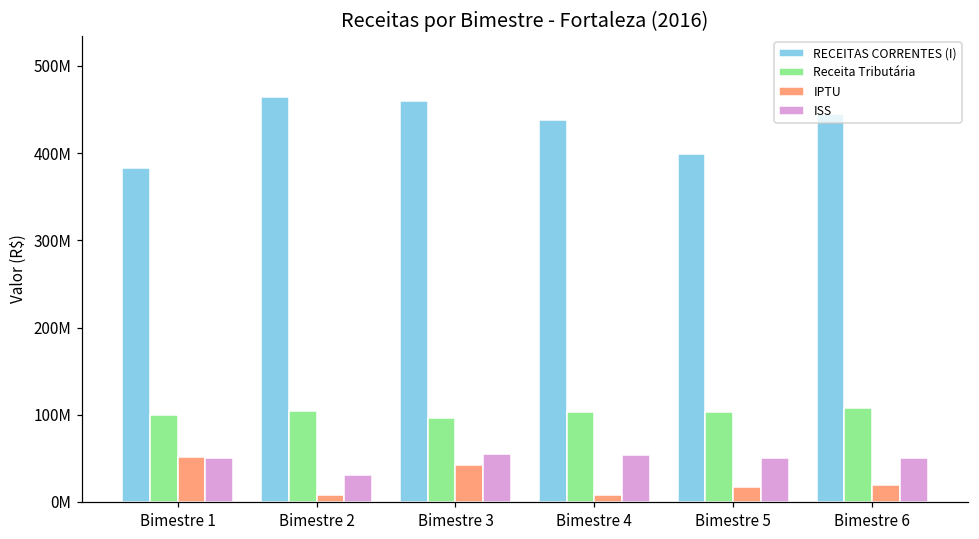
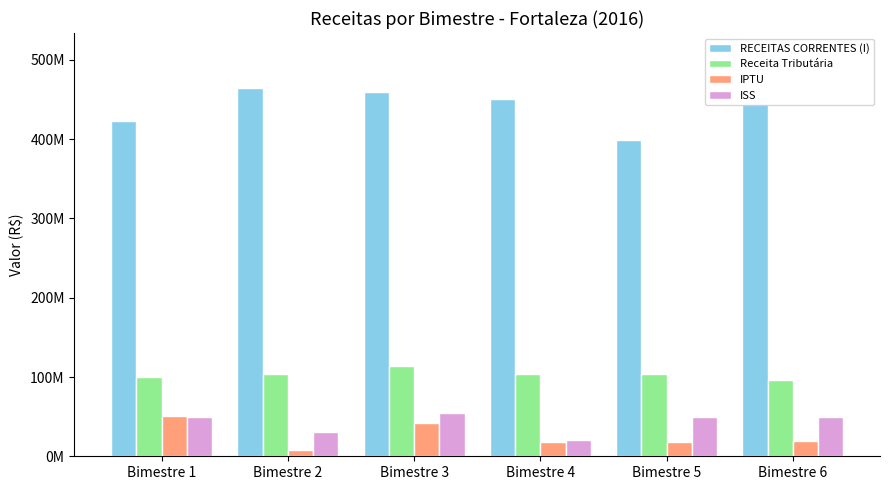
  {
    "RECEITAS CORRENTES (I)": {
-     "Bimestre 1": 380000000,
+     "Bimestre 1": 420000000,
      "Bimestre 2": 460000000,
      "Bimestre 3": 460000000,
-     "Bimestre 4": 440000000,
+     "Bimestre 4": 450000000,
      "Bimestre 5": 400000000
    },
    "Receita Tributária": {
      "Bimestre 1": 100000000,
      "Bimestre 2": 100000000,
-     "Bimestre 3": 100000000,
+     "Bimestre 3": 110000000,
      "Bimestre 4": 100000000,
      "Bimestre 5": 100000000,
-     "Bimestre 6": 110000000
+     "Bimestre 6": 100000000
    },
    "IPTU": {
      "Bimestre 1": 50000000,
      "Bimestre 2": 10000000,
      "Bimestre 3": 40000000,
-     "Bimestre 4": 10000000,
+     "Bimestre 4": 20000000,
      "Bimestre 5": 20000000,
      "Bimestre 6": 20000000
    },
    "ISS": {
      "Bimestre 1": 50000000,
      "Bimestre 2": 30000000,
      "Bimestre 3": 50000000,
-     "Bimestre 4": 50000000,
+     "Bimestre 4": 20000000,
      "Bimestre 5": 50000000,
      "Bimestre 6": 50000000
    }
  }
